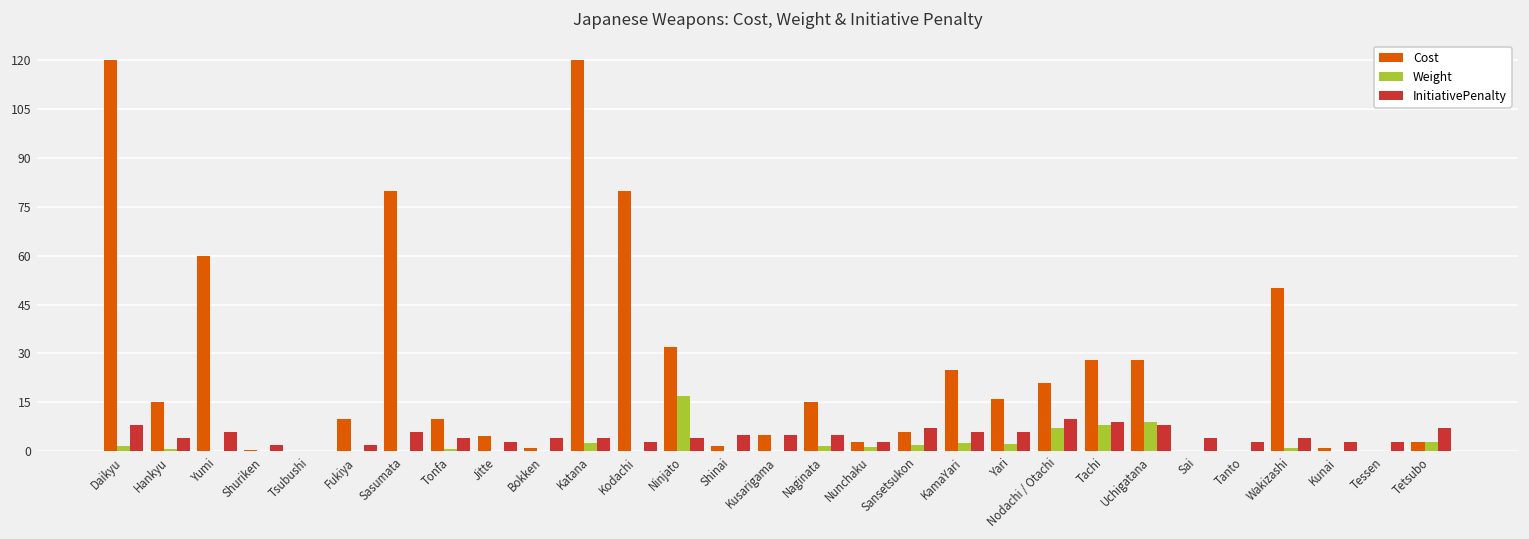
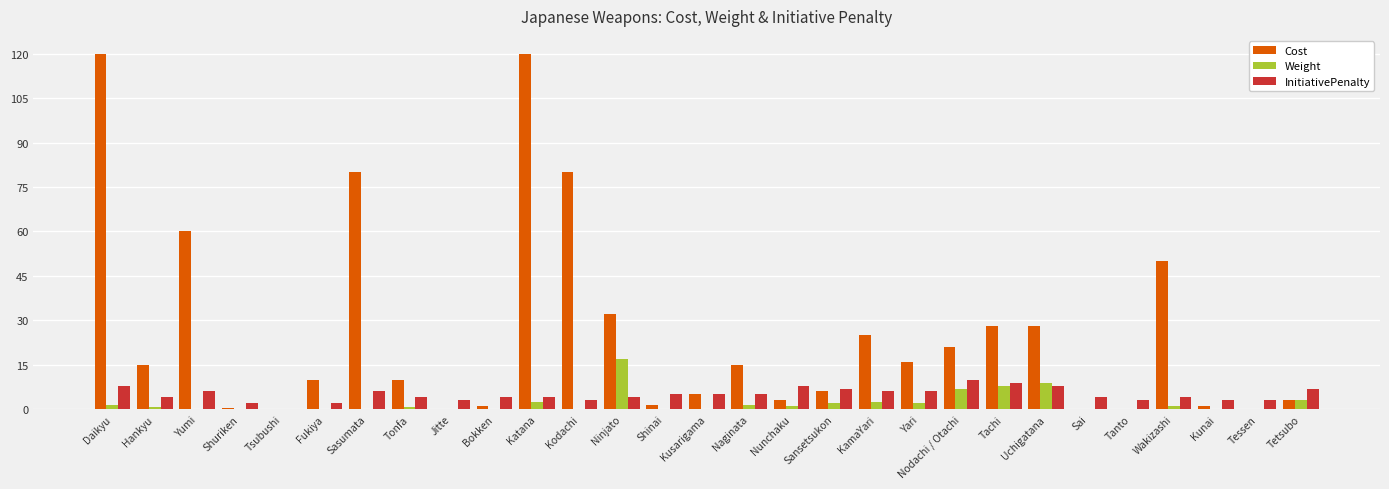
  {
    "Cost": {
      "Daikyu": 120,
      "Hankyu": 15,
      "Yumi": 60,
      "Fukiya": 10,
      "Sasumata": 80,
      "Tonfa": 10,
-     "Jitte": 5,
+     "Jitte": 0,
      "Bokken": 1,
      "Katana": 120,
      "Kodachi": 80,
      "Ninjato": 32,
      "Shinai": 2,
      "Kusarigama": 5,
      "Naginata": 15,
      "Nunchaku": 3,
      "Sansetsukon": 6,
      "KamaYari": 25,
      "Yari": 16,
      "Nodachi / Otachi": 21,
      "Tachi": 28,
      "Uchigatana": 28,
      "Wakizashi": 50,
      "Kunai": 1,
      "Tetsubo": 3
    },
    "Weight": {
      "Daikyu": 2,
      "Yumi": 0,
      "Tsubushi": 0,
      "Fukiya": 0,
      "Sasumata": 0,
      "Bokken": 0,
      "Katana": 3,
      "Kodachi": 0,
      "Ninjato": 17,
      "Shinai": 0,
      "Kusarigama": 0,
      "Naginata": 2,
      "Nunchaku": 1,
      "Sansetsukon": 2,
      "KamaYari": 3,
      "Yari": 2,
      "Nodachi / Otachi": 7,
      "Tachi": 8,
      "Uchigatana": 9,
      "Wakizashi": 1,
      "Kunai": 0,
      "Tessen": 0,
      "Tetsubo": 3
    },
    "InitiativePenalty": {
      "Daikyu": 8,
      "Hankyu": 4,
      "Yumi": 6,
      "Shuriken": 2,
      "Tsubushi": 0,
      "Fukiya": 2,
      "Sasumata": 6,
      "Tonfa": 4,
      "Jitte": 3,
      "Bokken": 4,
      "Katana": 4,
      "Kodachi": 3,
      "Ninjato": 4,
      "Shinai": 5,
      "Kusarigama": 5,
      "Naginata": 5,
-     "Nunchaku": 3,
+     "Nunchaku": 8,
      "Sansetsukon": 7,
      "KamaYari": 6,
      "Yari": 6,
      "Nodachi / Otachi": 10,
      "Tachi": 9,
      "Uchigatana": 8,
      "Sai": 4,
      "Tanto": 3,
      "Wakizashi": 4,
      "Kunai": 3,
      "Tessen": 3,
      "Tetsubo": 7
    }
  }
